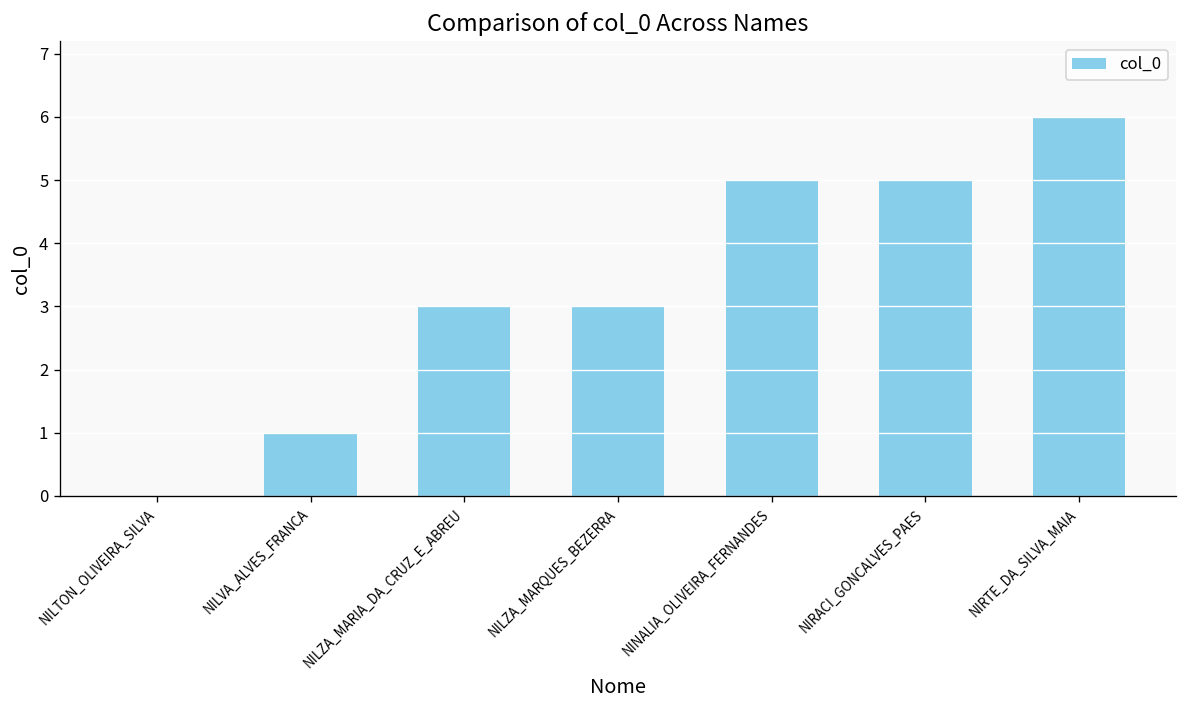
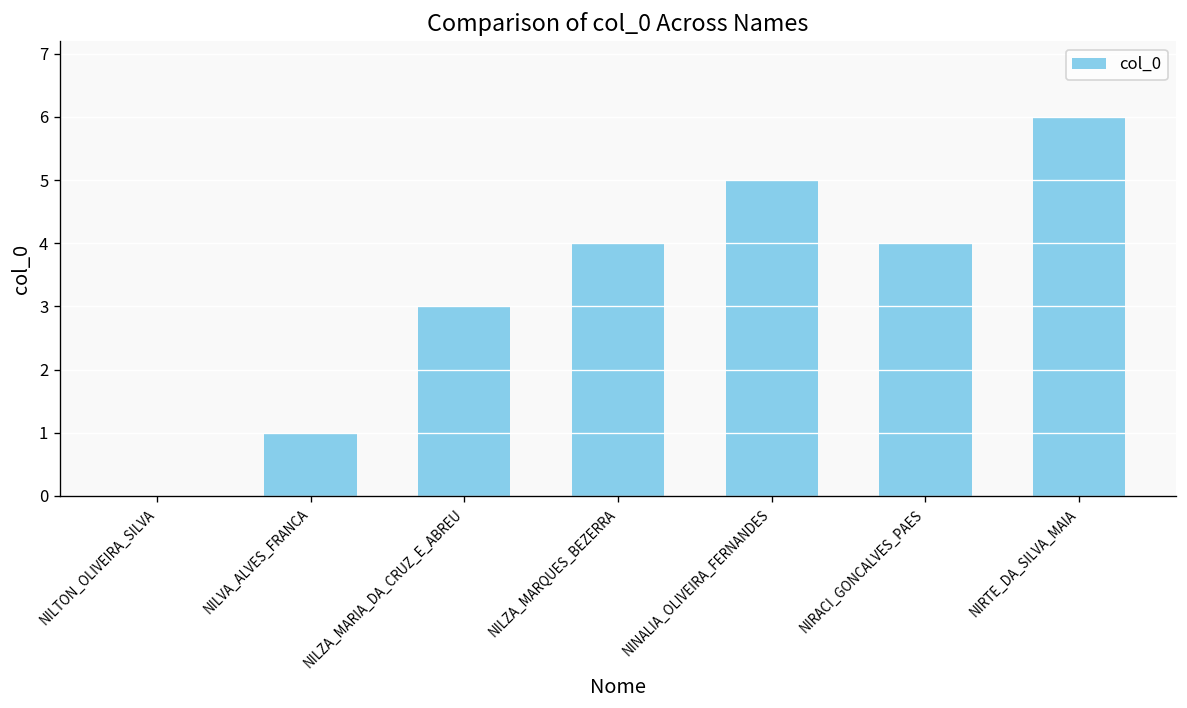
  {
    "NILTON_OLIVEIRA_SILVA": 0,
    "NILVA_ALVES_FRANCA": 1,
    "NILZA_MARIA_DA_CRUZ_E_ABREU": 3,
-   "NILZA_MARQUES_BEZERRA": 3,
+   "NILZA_MARQUES_BEZERRA": 4,
    "NINALIA_OLIVEIRA_FERNANDES": 5,
-   "NIRACI_GONCALVES_PAES": 5,
+   "NIRACI_GONCALVES_PAES": 4,
    "NIRTE_DA_SILVA_MAIA": 6
  }
